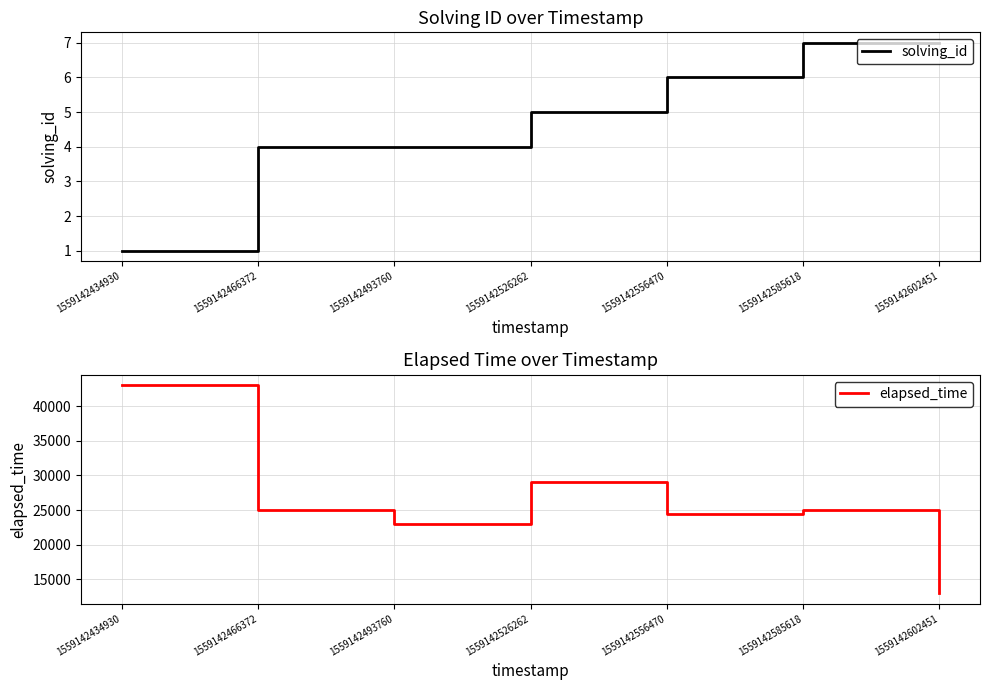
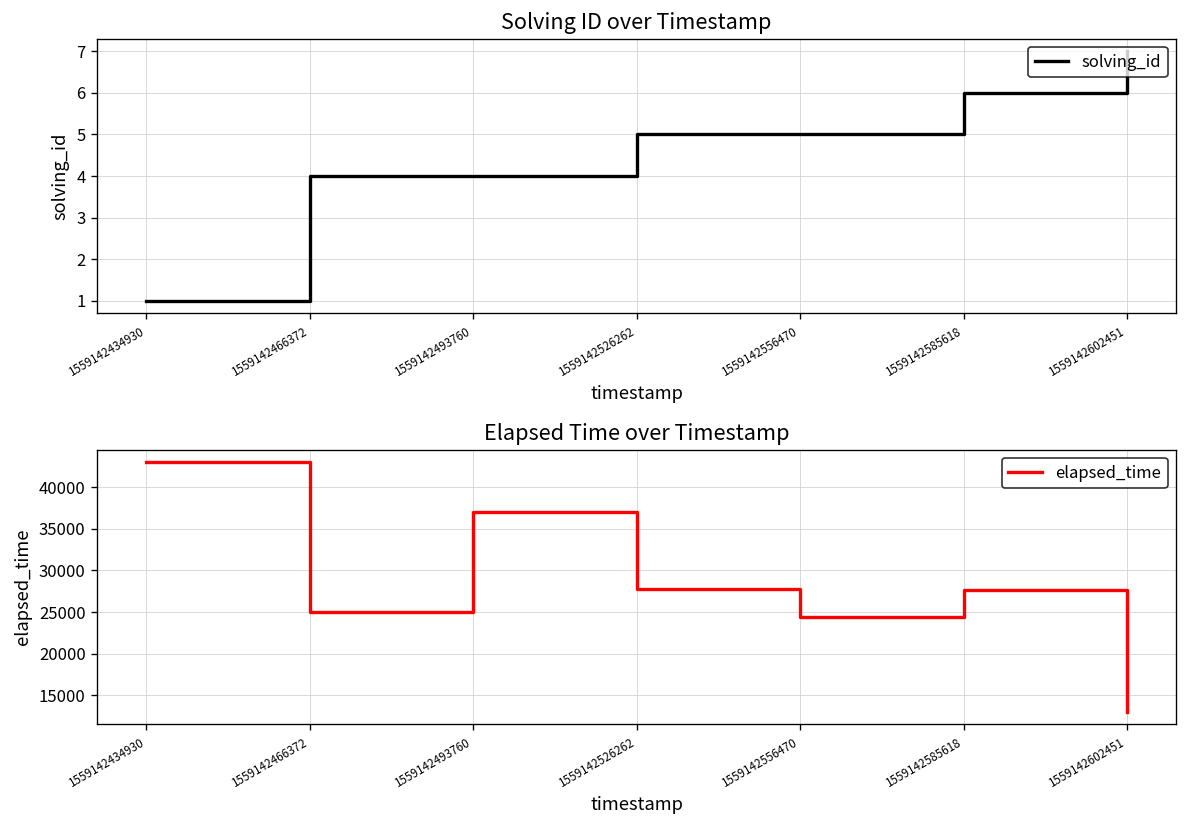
  {
    "Solving ID over Timestamp": {
      "1559142434930": 1,
      "1559142466372": 4,
      "1559142493760": 4,
      "1559142526262": 5,
-     "1559142556470": 6,
-     "1559142585618": 7
+     "1559142556470": 5,
+     "1559142585618": 6
    },
    "Elapsed Time over Timestamp": {
      "1559142434930": 43000,
      "1559142466372": 25000,
-     "1559142493760": 23000,
-     "1559142526262": 29000,
+     "1559142493760": 37000,
+     "1559142526262": 28000,
      "1559142556470": 24000,
-     "1559142585618": 25000,
+     "1559142585618": 28000,
      "1559142602451": 13000
    }
  }
